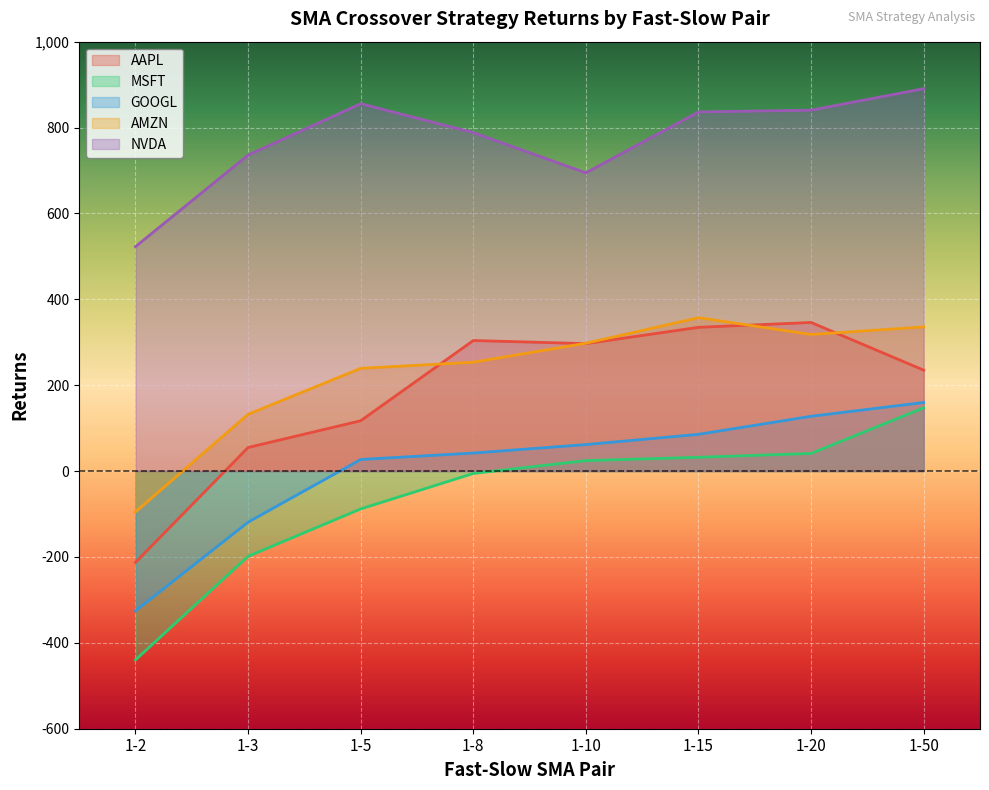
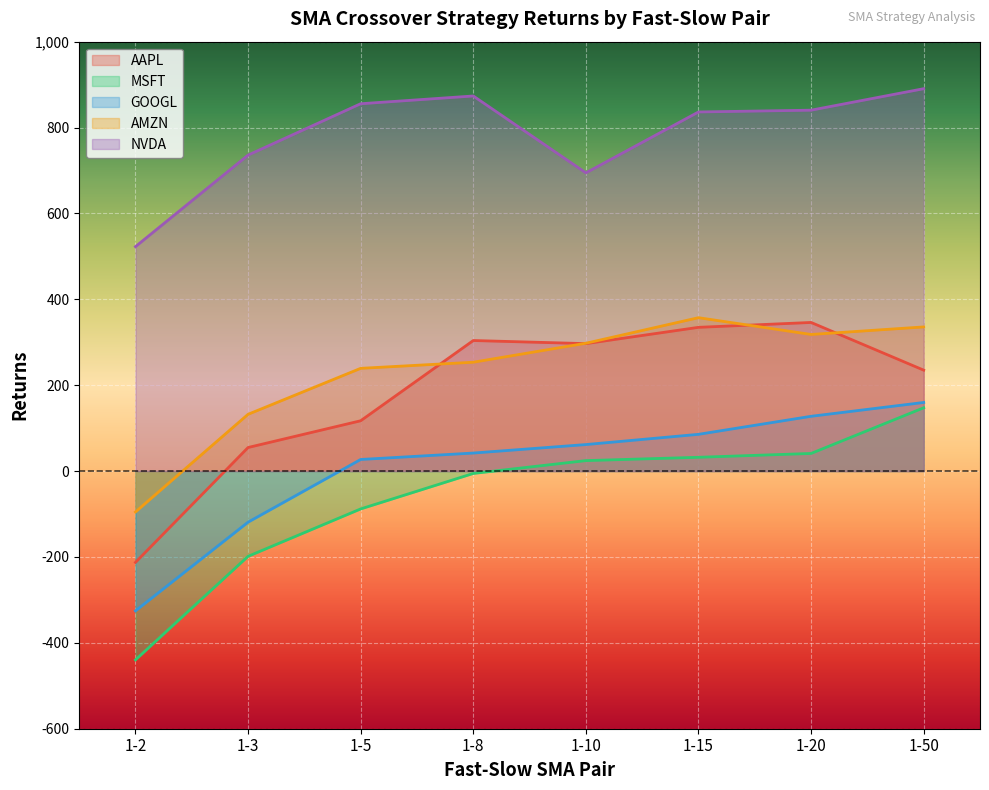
  {
    "NVDA": {
      "1-2": 520,
      "1-3": 740,
      "1-5": 860,
-     "1-8": 790,
+     "1-8": 870,
      "1-10": 690,
      "1-15": 840,
      "1-20": 840,
      "1-50": 890
    }
  }
